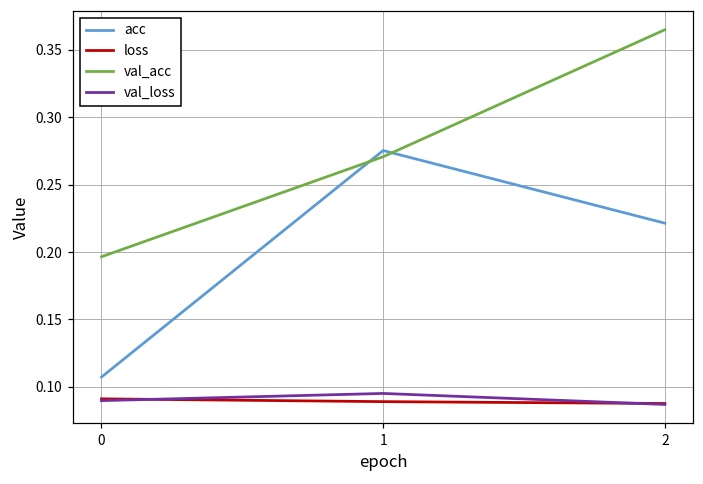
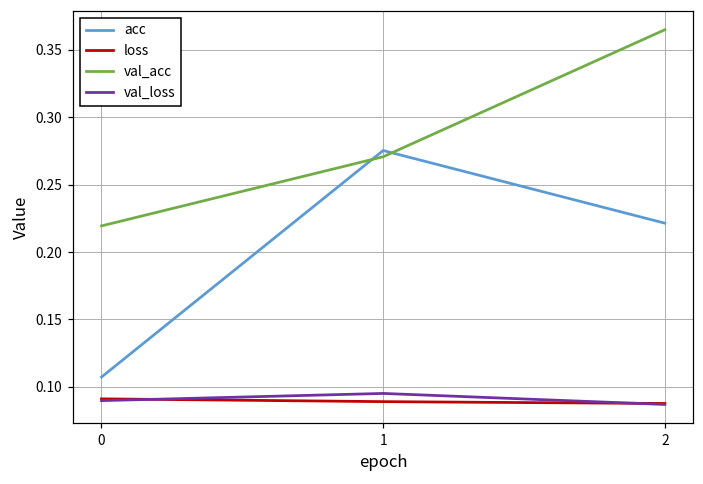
  {
    "acc": {
      "0": 0.107,
      "1": 0.275,
      "2": 0.221
    },
    "loss": {
      "1": 0.089
    },
    "val_acc": {
-     "0": 0.197,
+     "0": 0.219,
      "1": 0.271,
      "2": 0.365
    },
    "val_loss": {
      "1": 0.095
    }
  }
